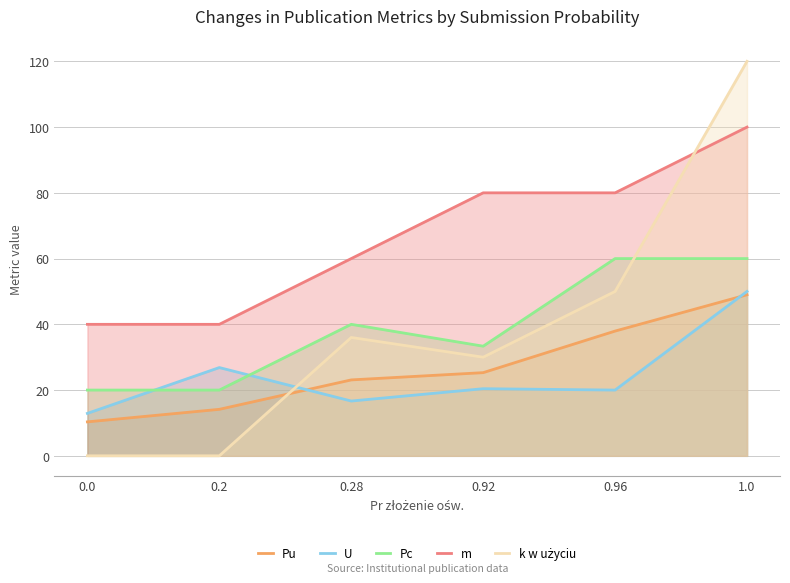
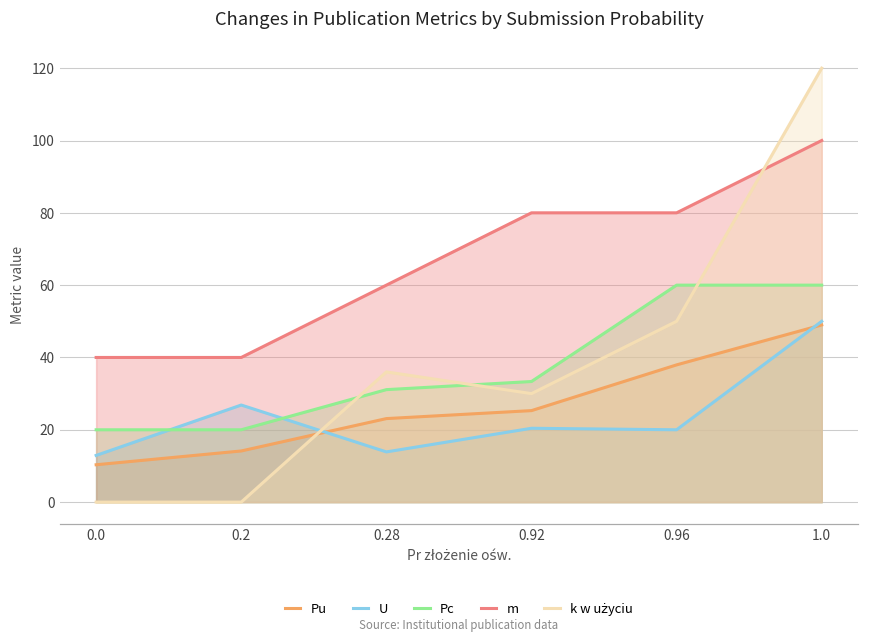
  {
    "U": {
      "0.0": 13,
      "0.2": 27,
-     "0.28": 17,
+     "0.28": 14,
      "0.92": 20,
      "0.96": 20,
      "1.0": 50
    },
    "Pc": {
      "0.0": 20,
      "0.2": 20,
-     "0.28": 40,
+     "0.28": 31,
      "0.92": 33,
      "0.96": 60,
      "1.0": 60
    },
    "k w użyciu": {
      "0.0": 0,
      "0.2": 0,
      "0.28": 36,
      "0.92": 30,
      "0.96": 50,
      "1.0": 120
    }
  }
